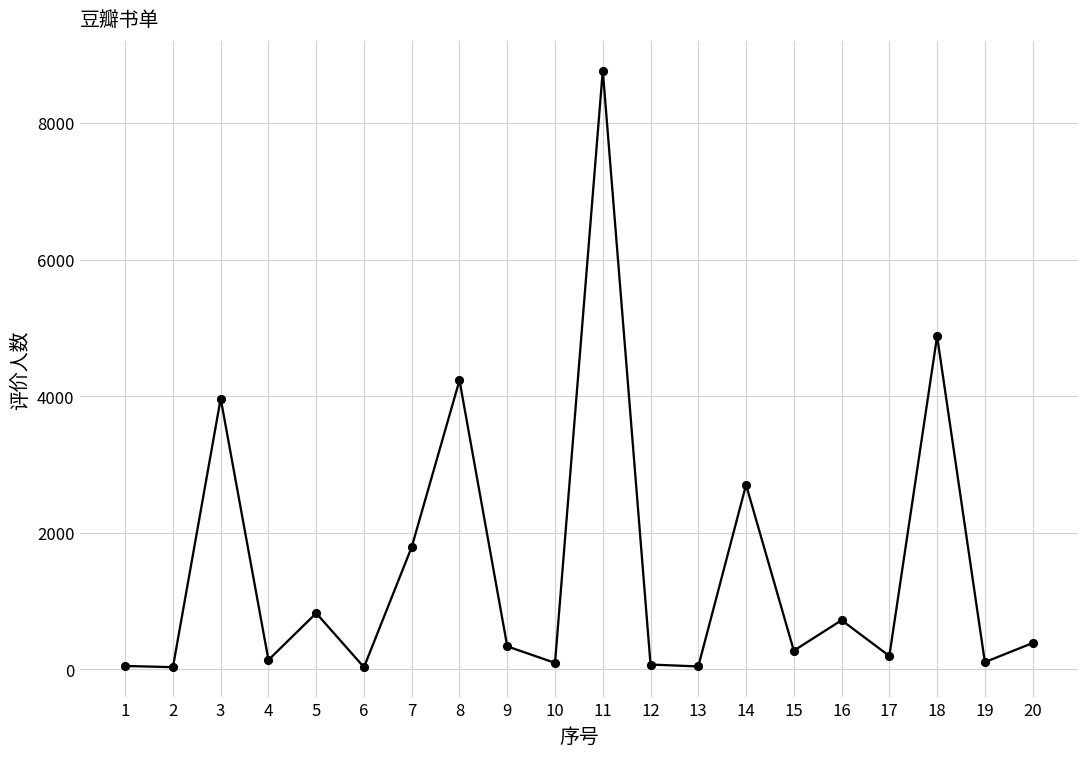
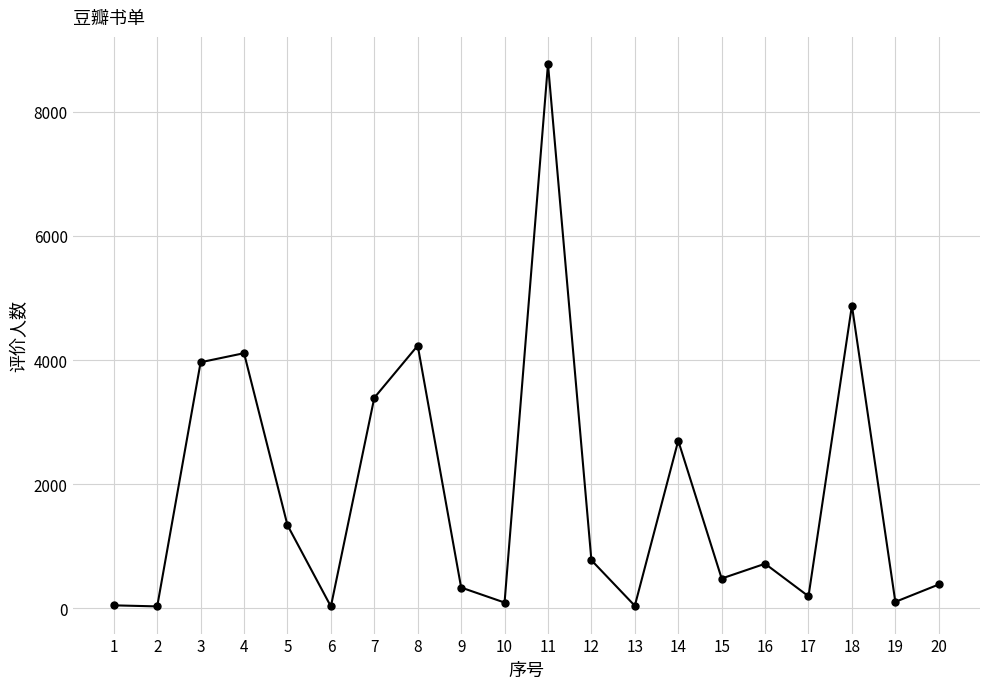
  {
    "1": 100,
    "2": 0,
    "3": 4000,
-   "4": 100,
-   "5": 800,
+   "4": 4100,
+   "5": 1300,
    "6": 0,
-   "7": 1800,
+   "7": 3400,
    "8": 4200,
    "9": 300,
    "10": 100,
    "11": 8800,
-   "12": 100,
+   "12": 800,
    "13": 0,
    "14": 2700,
-   "15": 300,
+   "15": 500,
    "16": 700,
    "17": 200,
    "18": 4900,
    "19": 100,
    "20": 400
  }
